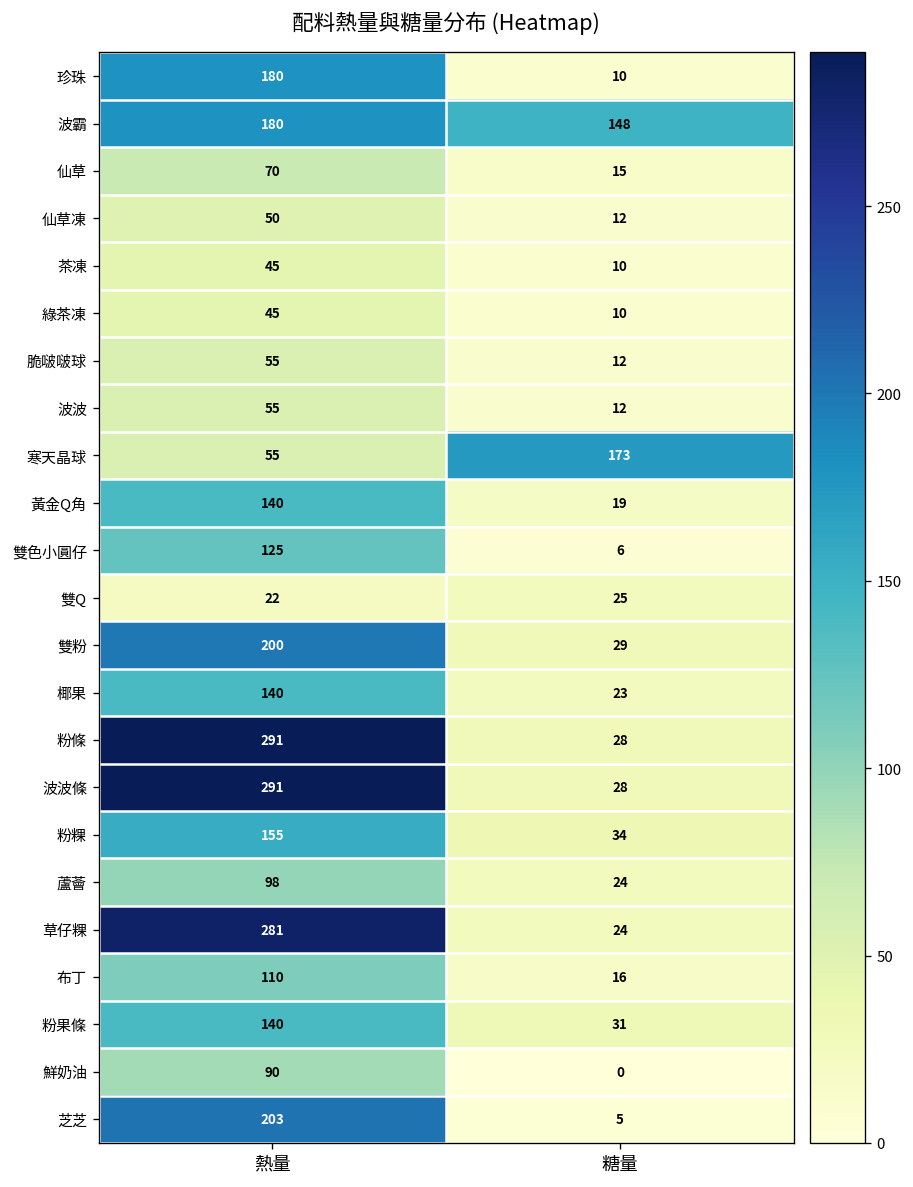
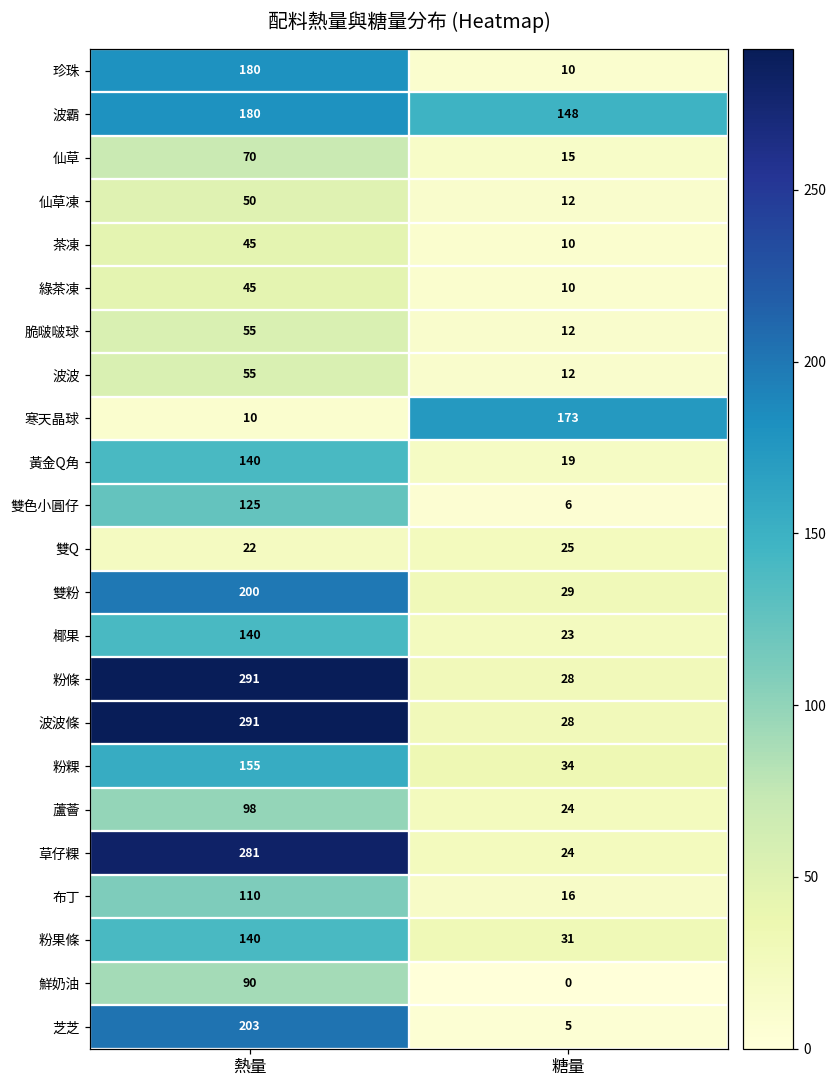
  {
    "珍珠": {
      "熱量": 180,
      "糖量": 10
    },
    "波霸": {
      "熱量": 180,
      "糖量": 148
    },
    "仙草": {
      "熱量": 70,
      "糖量": 15
    },
    "仙草凍": {
      "熱量": 50,
      "糖量": 12
    },
    "茶凍": {
      "熱量": 45,
      "糖量": 10
    },
    "綠茶凍": {
      "熱量": 45,
      "糖量": 10
    },
    "脆啵啵球": {
      "熱量": 55,
      "糖量": 12
    },
    "波波": {
      "熱量": 55,
      "糖量": 12
    },
    "寒天晶球": {
-     "熱量": 55,
+     "熱量": 10,
      "糖量": 173
    },
    "黃金Q角": {
      "熱量": 140,
      "糖量": 19
    },
    "雙色小圓仔": {
      "熱量": 125,
      "糖量": 6
    },
    "雙Q": {
      "熱量": 22,
      "糖量": 25
    },
    "雙粉": {
      "熱量": 200,
      "糖量": 29
    },
    "椰果": {
      "熱量": 140,
      "糖量": 23
    },
    "粉條": {
      "熱量": 291,
      "糖量": 28
    },
    "波波條": {
      "熱量": 291,
      "糖量": 28
    },
    "粉粿": {
      "熱量": 155,
      "糖量": 34
    },
    "蘆薈": {
      "熱量": 98,
      "糖量": 24
    },
    "草仔粿": {
      "熱量": 281,
      "糖量": 24
    },
    "布丁": {
      "熱量": 110,
      "糖量": 16
    },
    "粉果條": {
      "熱量": 140,
      "糖量": 31
    },
    "鮮奶油": {
      "熱量": 90,
      "糖量": 0
    },
    "芝芝": {
      "熱量": 203,
      "糖量": 5
    }
  }
